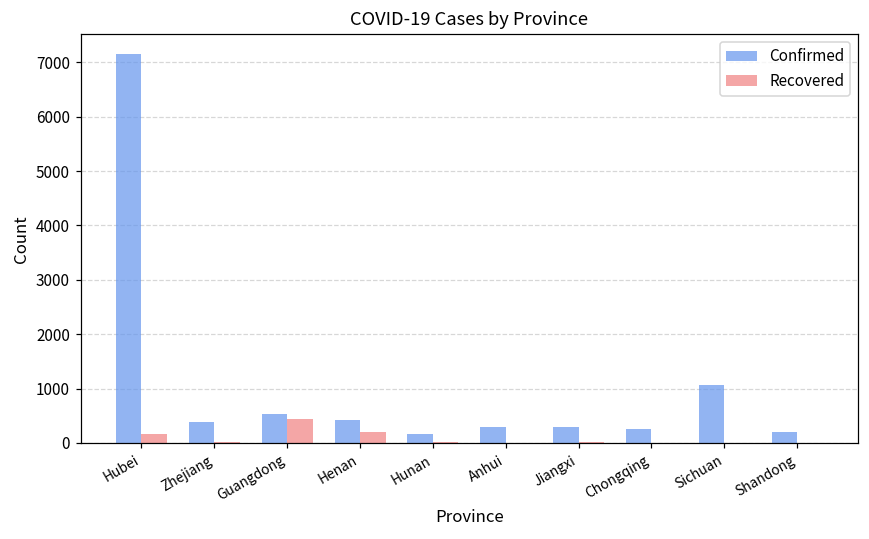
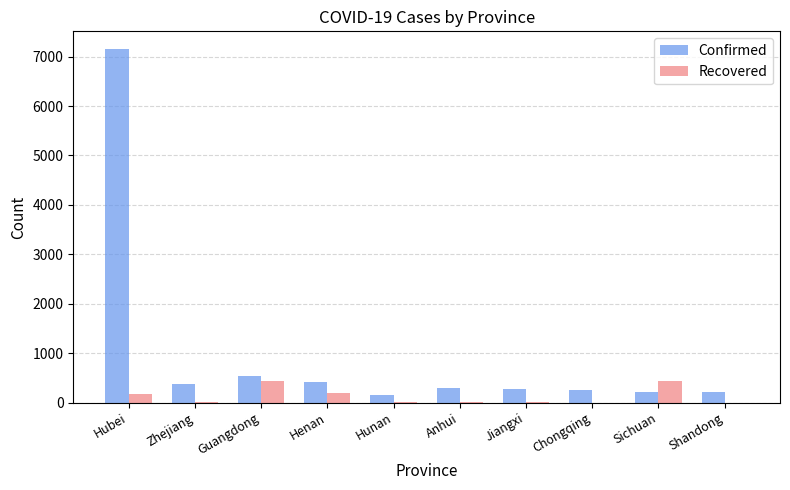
  {
    "Confirmed": {
      "Hubei": 7200,
      "Zhejiang": 400,
      "Guangdong": 500,
      "Henan": 400,
      "Hunan": 200,
      "Anhui": 300,
      "Jiangxi": 300,
      "Chongqing": 200,
-     "Sichuan": 1100,
+     "Sichuan": 200,
      "Shandong": 200
    },
    "Recovered": {
      "Hubei": 200,
      "Guangdong": 400,
      "Henan": 200,
-     "Sichuan": 0
+     "Sichuan": 400
    }
  }
